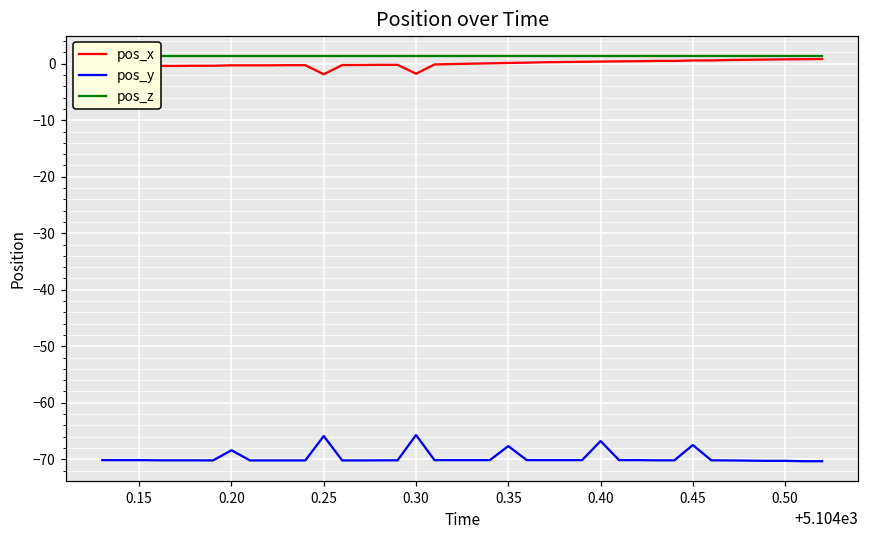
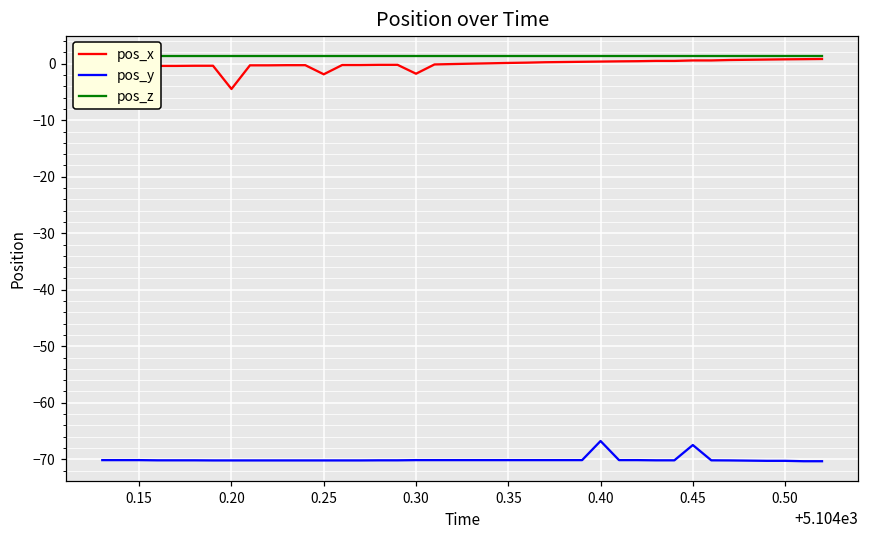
  {
    "pos_x": {
-     "0.20": 0,
+     "0.20": -4,
      "0.25": -2,
      "0.30": -2,
      "0.35": 0,
      "0.40": 0,
      "0.45": 1,
      "0.50": 1
    },
    "pos_y": {
      "0.15": -70,
-     "0.20": -68,
-     "0.25": -66,
-     "0.30": -66,
-     "0.35": -68,
+     "0.20": -70,
+     "0.25": -70,
+     "0.30": -70,
+     "0.35": -70,
      "0.40": -67,
      "0.45": -67,
      "0.50": -70
    },
    "pos_z": {
      "0.20": 1,
      "0.25": 1,
      "0.30": 1,
      "0.35": 1,
      "0.40": 1,
      "0.45": 1,
      "0.50": 1
    }
  }
